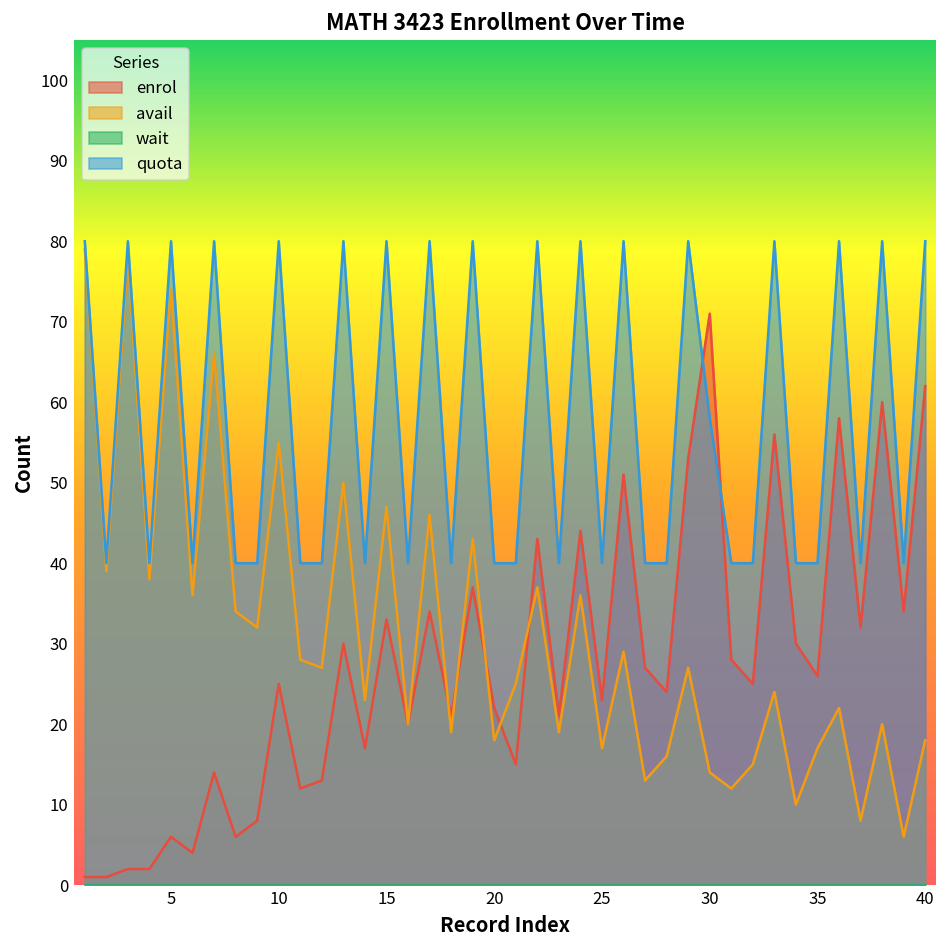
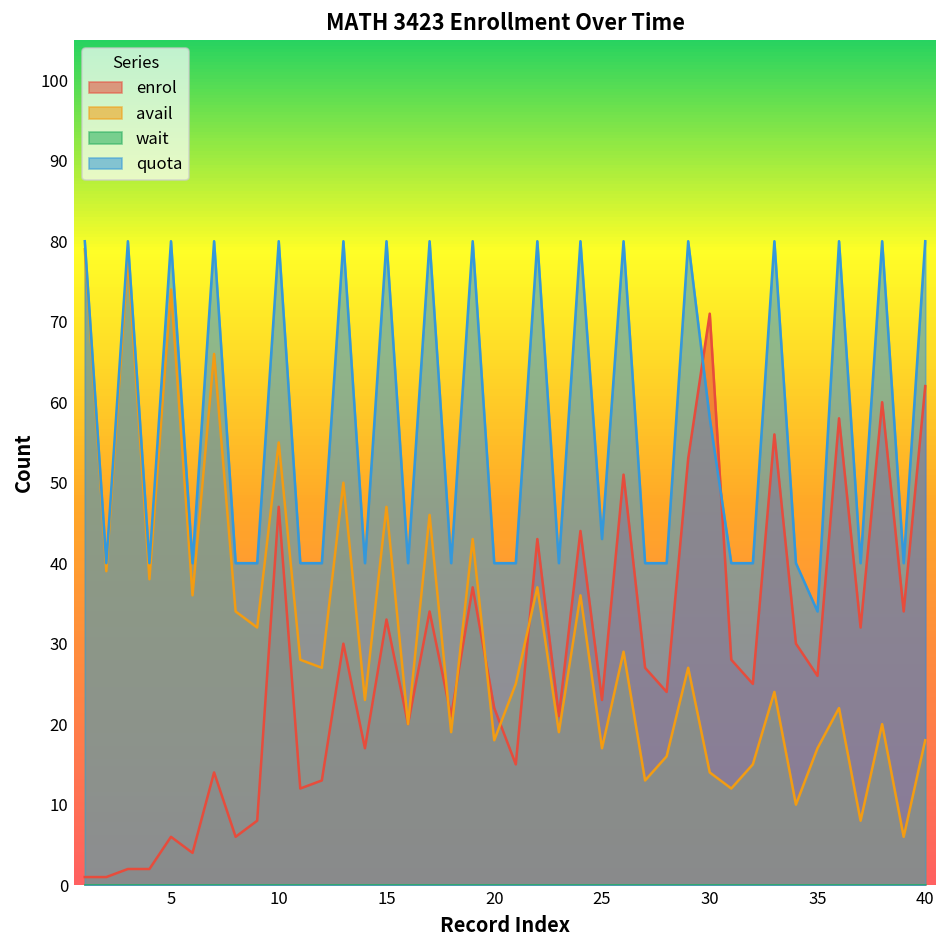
  {
    "enrol": {
      "5": 6,
-     "10": 25,
+     "10": 47,
      "15": 33,
      "20": 22,
      "25": 23,
      "30": 71,
      "35": 26,
      "40": 62
    },
    "avail": {
      "5": 74,
      "10": 55,
      "15": 47,
      "20": 18,
      "25": 17,
      "30": 14,
      "35": 17,
      "40": 18
    },
    "wait": {
      "5": 0,
      "10": 0,
      "15": 0,
      "20": 0,
      "25": 0,
      "30": 0,
      "35": 0,
      "40": 0
    },
    "quota": {
      "5": 80,
      "10": 80,
      "15": 80,
      "20": 40,
-     "25": 40,
+     "25": 43,
      "30": 58,
-     "35": 40,
+     "35": 34,
      "40": 80
    }
  }
